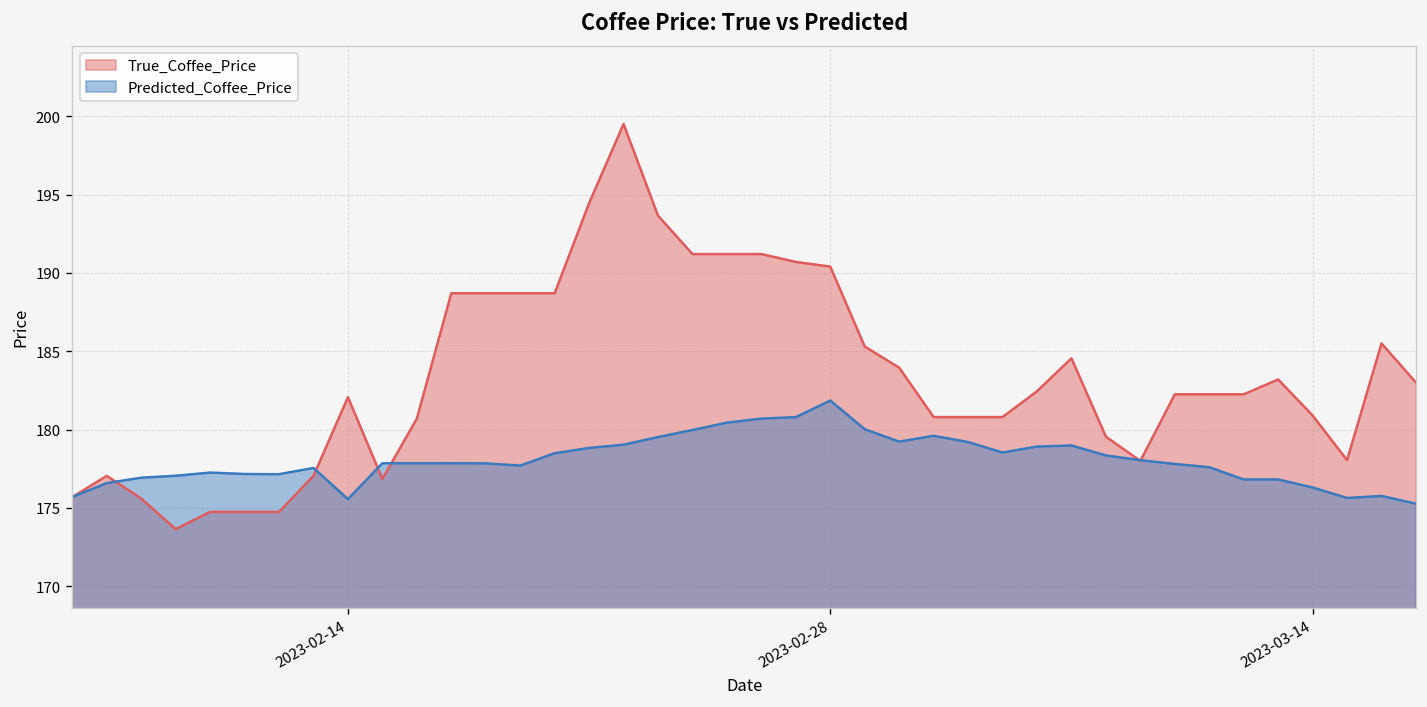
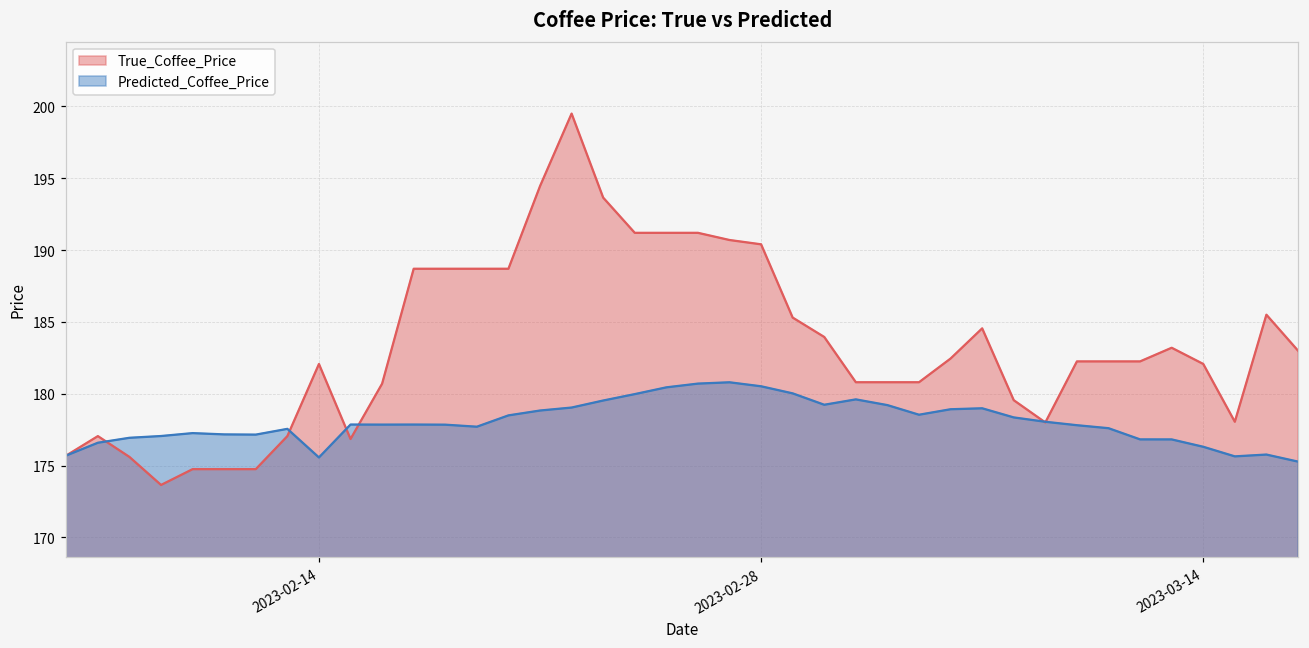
  {
    "True_Coffee_Price": {
      "2023-02-14": 182.1,
      "2023-02-28": 190.4,
-     "2023-03-14": 180.9
+     "2023-03-14": 182.1
    },
    "Predicted_Coffee_Price": {
      "2023-02-14": 175.6,
-     "2023-02-28": 181.9,
+     "2023-02-28": 180.5,
      "2023-03-14": 176.3
    }
  }
